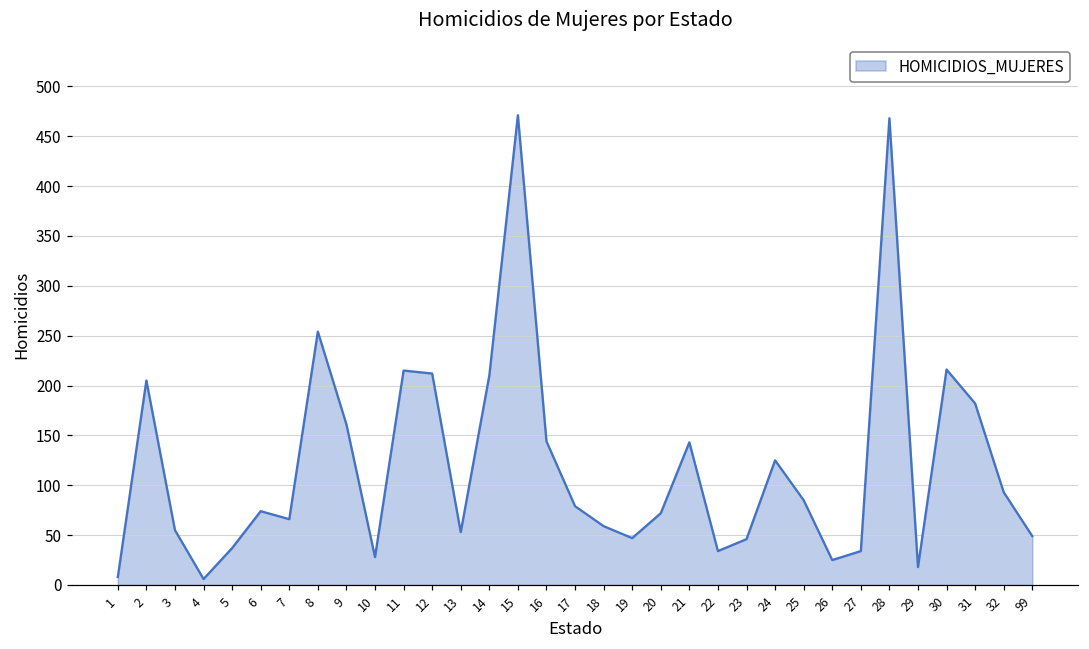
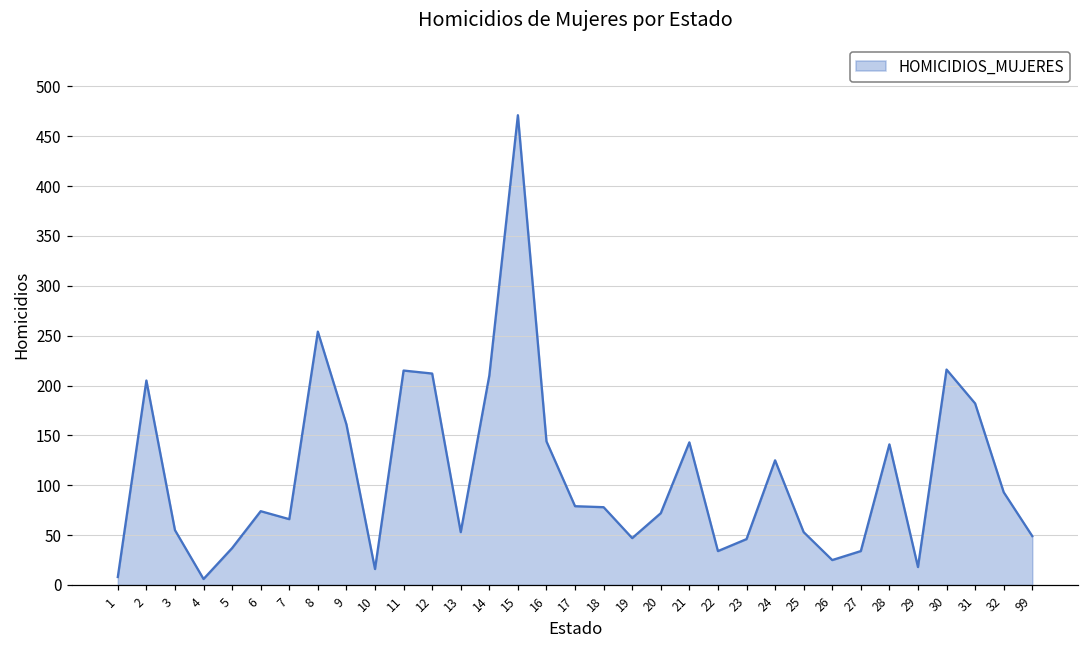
  {
    "1": 10,
    "2": 210,
    "3": 60,
    "4": 10,
    "5": 40,
    "6": 70,
    "7": 70,
    "8": 250,
    "9": 160,
-   "10": 30,
+   "10": 20,
    "11": 220,
    "12": 210,
    "13": 50,
    "14": 210,
    "15": 470,
    "16": 140,
    "17": 80,
-   "18": 60,
+   "18": 80,
    "19": 50,
    "20": 70,
    "21": 140,
    "22": 30,
    "23": 50,
    "24": 130,
-   "25": 90,
+   "25": 50,
    "26": 30,
    "27": 30,
-   "28": 470,
+   "28": 140,
    "29": 20,
    "30": 220,
    "31": 180,
    "32": 90,
    "99": 50
  }
